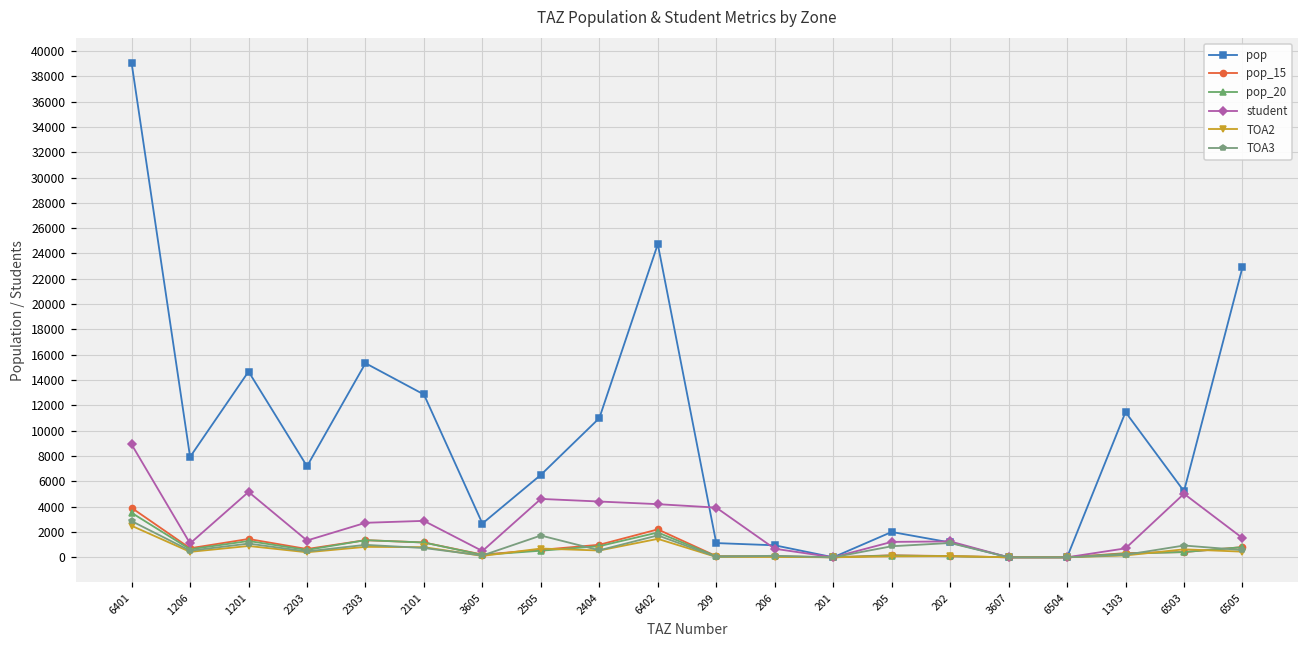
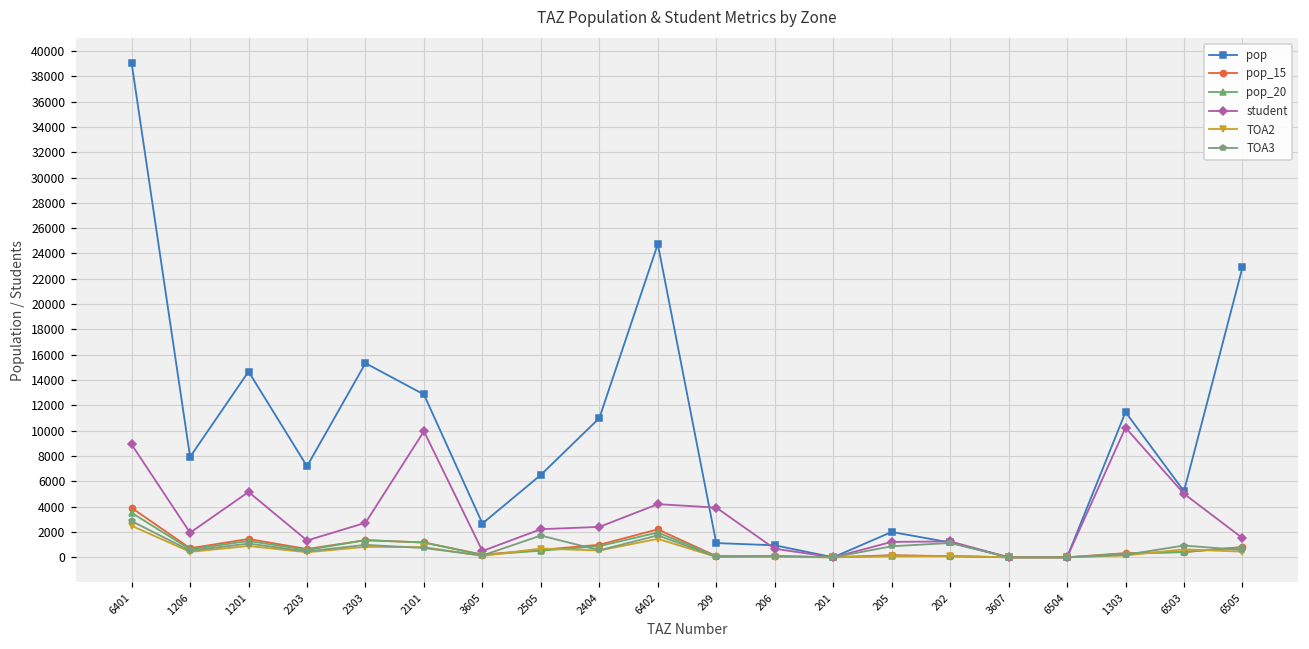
  {
    "pop": {
      "6401": 39000,
      "1206": 7900,
      "1201": 14700,
      "2203": 7200,
      "2303": 15300,
      "2101": 12900,
      "3605": 2700,
      "2505": 6500,
      "2404": 11000,
      "6402": 24700,
      "209": 1100,
      "206": 900,
      "205": 2000,
      "1303": 11500,
      "6505": 22900
    },
    "pop_15": {
      "6401": 3900,
      "6402": 2200
    },
    "student": {
      "6401": 8900,
-     "1206": 1100,
+     "1206": 1900,
      "1201": 5200,
      "2203": 1300,
      "2303": 2700,
-     "2101": 2900,
+     "2101": 10000,
      "3605": 500,
-     "2505": 4600,
-     "2404": 4400,
+     "2505": 2200,
+     "2404": 2400,
      "6402": 4200,
      "209": 3900,
      "206": 700,
      "205": 1200,
-     "1303": 700,
+     "1303": 10200,
      "6505": 1500
    },
    "TOA2": {
      "6401": 2500,
      "6402": 1500
    }
  }
